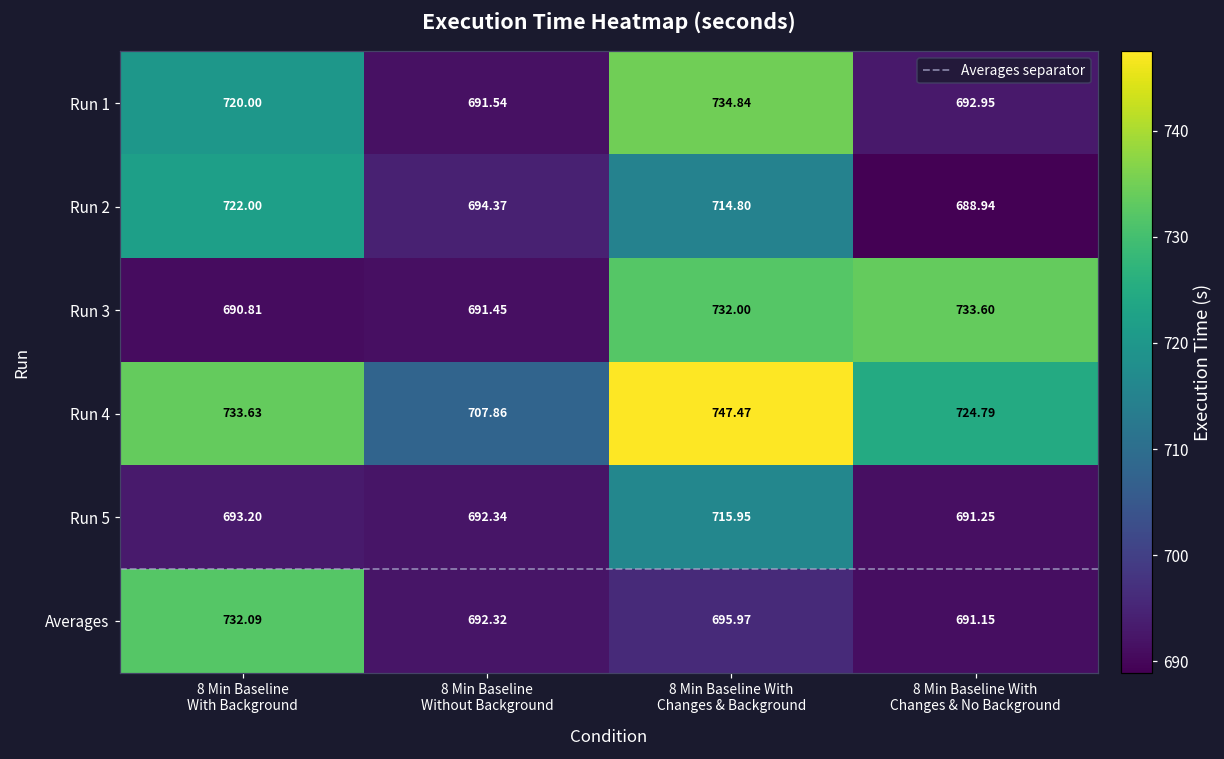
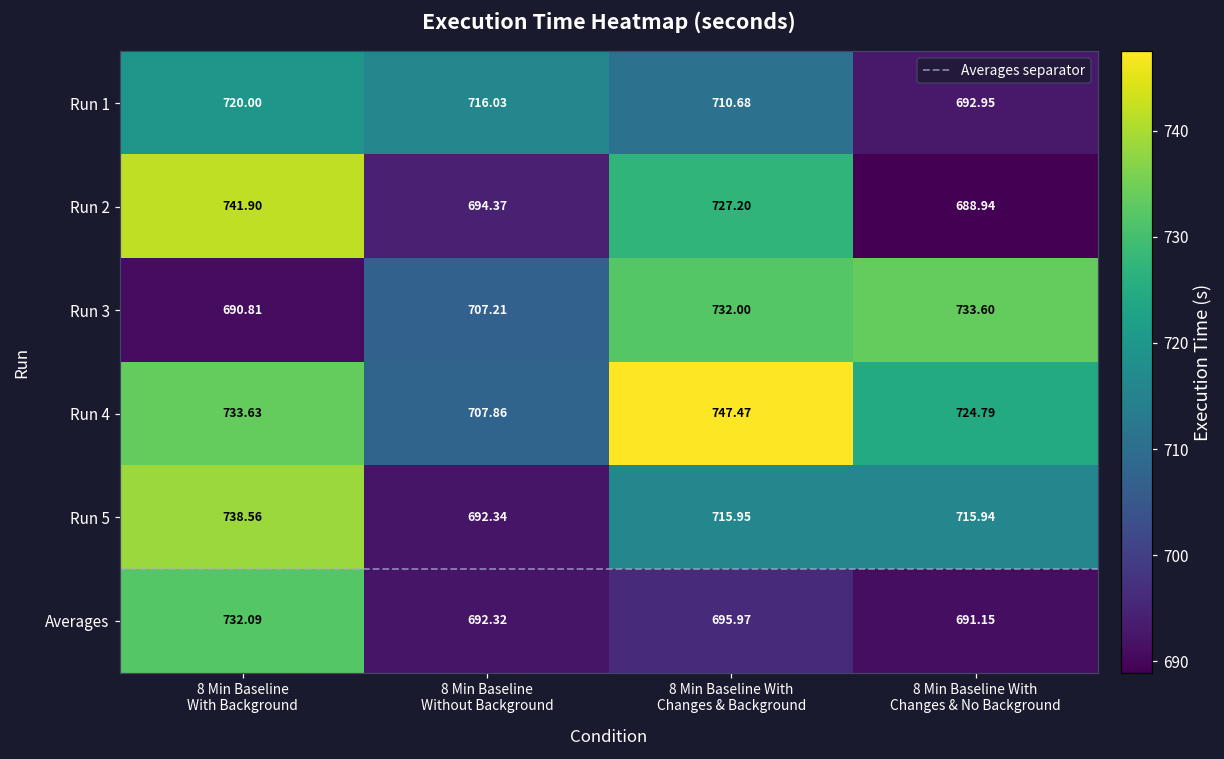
  {
    "Run 1": {
      "8 Min Baseline With Background": 720.00,
-     "8 Min Baseline Without Background": 691.54,
-     "8 Min Baseline With Changes & Background": 734.84,
+     "8 Min Baseline Without Background": 716.03,
+     "8 Min Baseline With Changes & Background": 710.68,
      "8 Min Baseline With Changes & No Background": 692.95
    },
    "Run 2": {
-     "8 Min Baseline With Background": 722.00,
+     "8 Min Baseline With Background": 741.90,
      "8 Min Baseline Without Background": 694.37,
-     "8 Min Baseline With Changes & Background": 714.80,
+     "8 Min Baseline With Changes & Background": 727.20,
      "8 Min Baseline With Changes & No Background": 688.94
    },
    "Run 3": {
      "8 Min Baseline With Background": 690.81,
-     "8 Min Baseline Without Background": 691.45,
+     "8 Min Baseline Without Background": 707.21,
      "8 Min Baseline With Changes & Background": 732.00,
      "8 Min Baseline With Changes & No Background": 733.60
    },
    "Run 4": {
      "8 Min Baseline With Background": 733.63,
      "8 Min Baseline Without Background": 707.86,
      "8 Min Baseline With Changes & Background": 747.47,
      "8 Min Baseline With Changes & No Background": 724.79
    },
    "Run 5": {
-     "8 Min Baseline With Background": 693.20,
+     "8 Min Baseline With Background": 738.56,
      "8 Min Baseline Without Background": 692.34,
      "8 Min Baseline With Changes & Background": 715.95,
-     "8 Min Baseline With Changes & No Background": 691.25
+     "8 Min Baseline With Changes & No Background": 715.94
    },
    "Averages": {
      "8 Min Baseline With Background": 732.09,
      "8 Min Baseline Without Background": 692.32,
      "8 Min Baseline With Changes & Background": 695.97,
      "8 Min Baseline With Changes & No Background": 691.15
    }
  }
